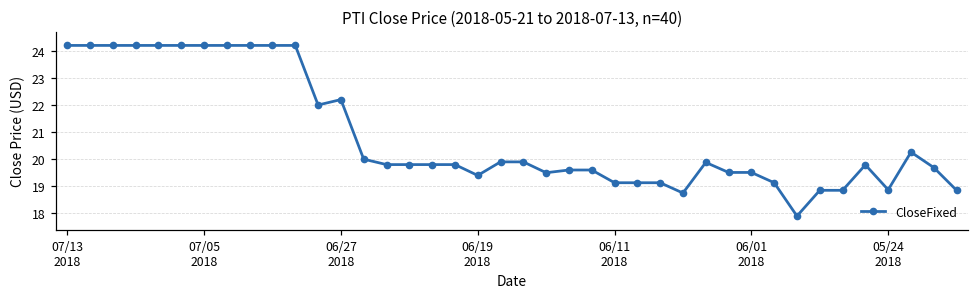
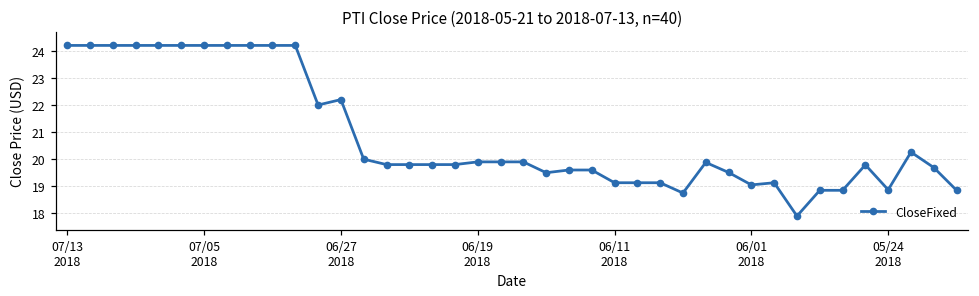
  {
    "07/13 2018": 24.2,
    "07/05 2018": 24.2,
    "06/27 2018": 22.2,
-   "06/19 2018": 19.4,
+   "06/19 2018": 19.9,
    "06/11 2018": 19.1,
-   "06/01 2018": 19.5,
+   "06/01 2018": 19.1,
    "05/24 2018": 18.9
  }
